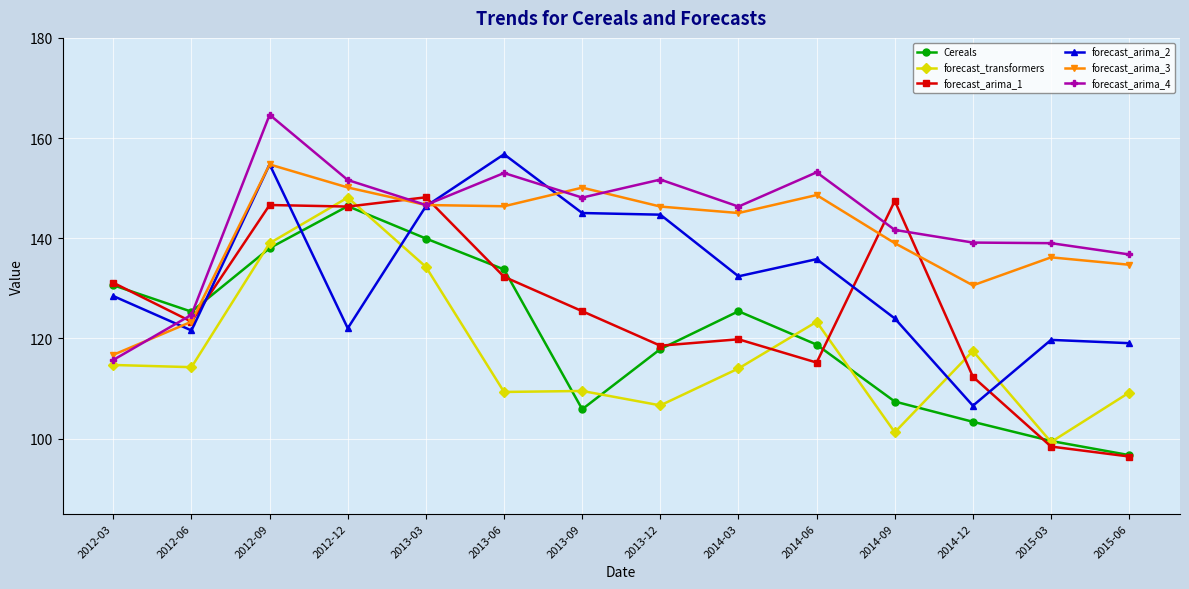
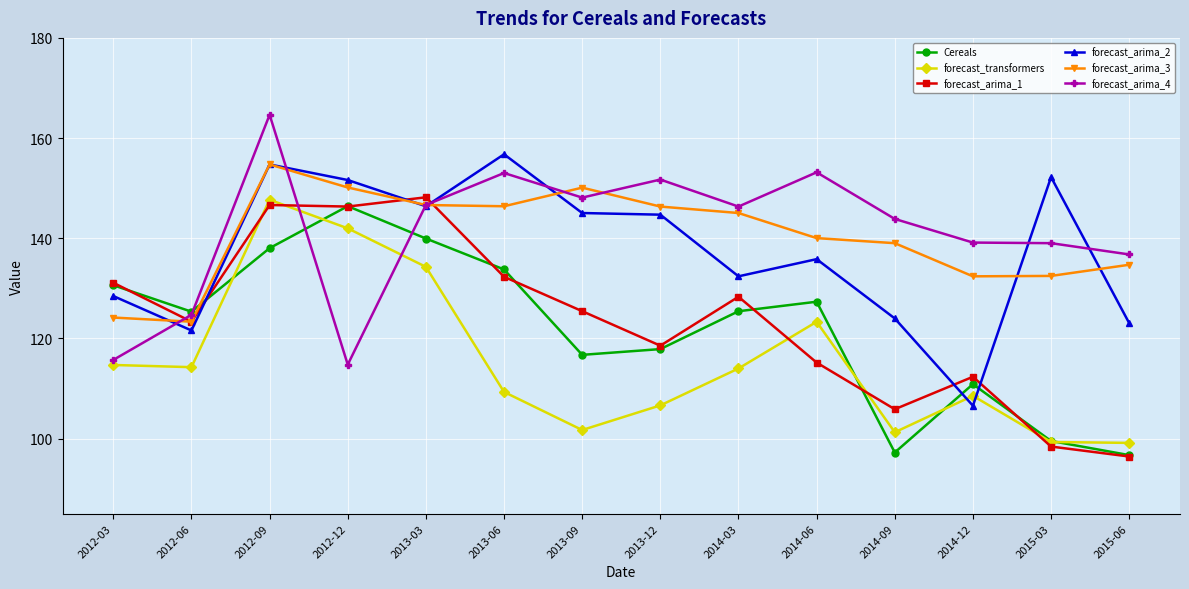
  {
    "Cereals": {
      "2012-06": 125,
      "2012-09": 138,
      "2013-03": 140,
      "2013-06": 134,
-     "2013-09": 106,
+     "2013-09": 117,
      "2013-12": 118,
      "2014-03": 125,
-     "2014-06": 119,
-     "2014-09": 107,
-     "2014-12": 103
+     "2014-06": 127,
+     "2014-09": 97,
+     "2014-12": 111
    },
    "forecast_transformers": {
      "2012-03": 115,
      "2012-06": 114,
-     "2012-09": 139,
-     "2012-12": 148,
+     "2012-09": 148,
+     "2012-12": 142,
      "2013-03": 134,
      "2013-06": 109,
-     "2013-09": 110,
+     "2013-09": 102,
      "2013-12": 107,
      "2014-03": 114,
      "2014-06": 123,
      "2014-09": 101,
-     "2014-12": 117,
-     "2015-06": 109
+     "2014-12": 109,
+     "2015-06": 99
    },
    "forecast_arima_1": {
      "2012-09": 147,
      "2013-03": 148,
      "2013-06": 132,
      "2013-09": 125,
      "2013-12": 119,
-     "2014-03": 120,
+     "2014-03": 128,
      "2014-06": 115,
-     "2014-09": 147,
+     "2014-09": 106,
      "2014-12": 112,
      "2015-03": 98
    },
    "forecast_arima_2": {
      "2012-03": 128,
      "2012-06": 122,
-     "2012-12": 122,
+     "2012-12": 152,
      "2013-06": 157,
      "2013-09": 145,
      "2013-12": 145,
      "2014-03": 132,
      "2014-06": 136,
      "2014-09": 124,
      "2014-12": 107,
-     "2015-03": 120,
-     "2015-06": 119
+     "2015-03": 152,
+     "2015-06": 123
    },
    "forecast_arima_3": {
-     "2012-03": 117,
+     "2012-03": 124,
      "2012-12": 150,
      "2013-06": 146,
      "2013-09": 150,
      "2013-12": 146,
      "2014-03": 145,
-     "2014-06": 149,
+     "2014-06": 140,
      "2014-09": 139,
-     "2014-12": 131,
-     "2015-03": 136,
+     "2014-12": 132,
+     "2015-03": 132,
      "2015-06": 135
    },
    "forecast_arima_4": {
      "2012-03": 116,
      "2012-06": 125,
      "2012-09": 165,
-     "2012-12": 152,
+     "2012-12": 115,
      "2013-06": 153,
      "2013-09": 148,
      "2013-12": 152,
      "2014-03": 146,
      "2014-06": 153,
-     "2014-09": 142,
+     "2014-09": 144,
      "2014-12": 139,
      "2015-03": 139,
      "2015-06": 137
    }
  }
